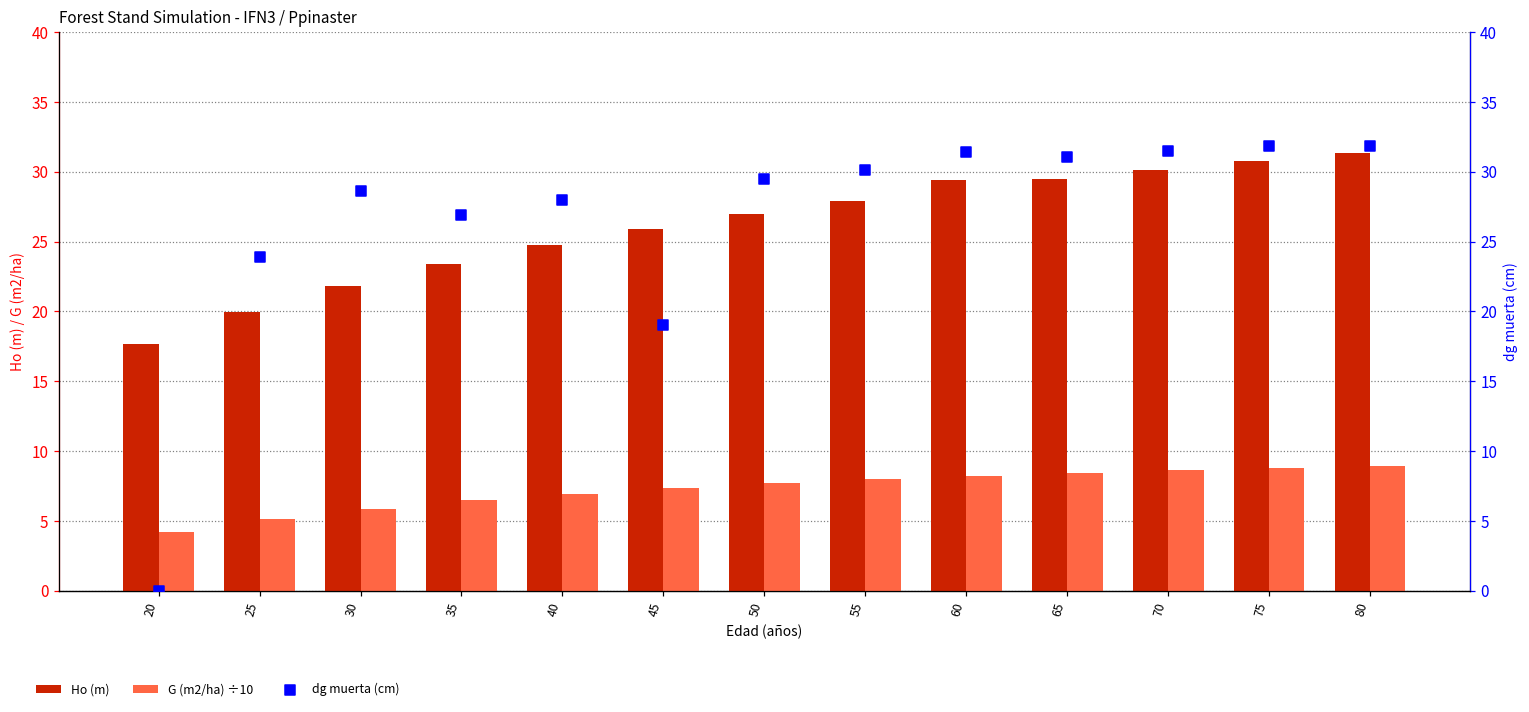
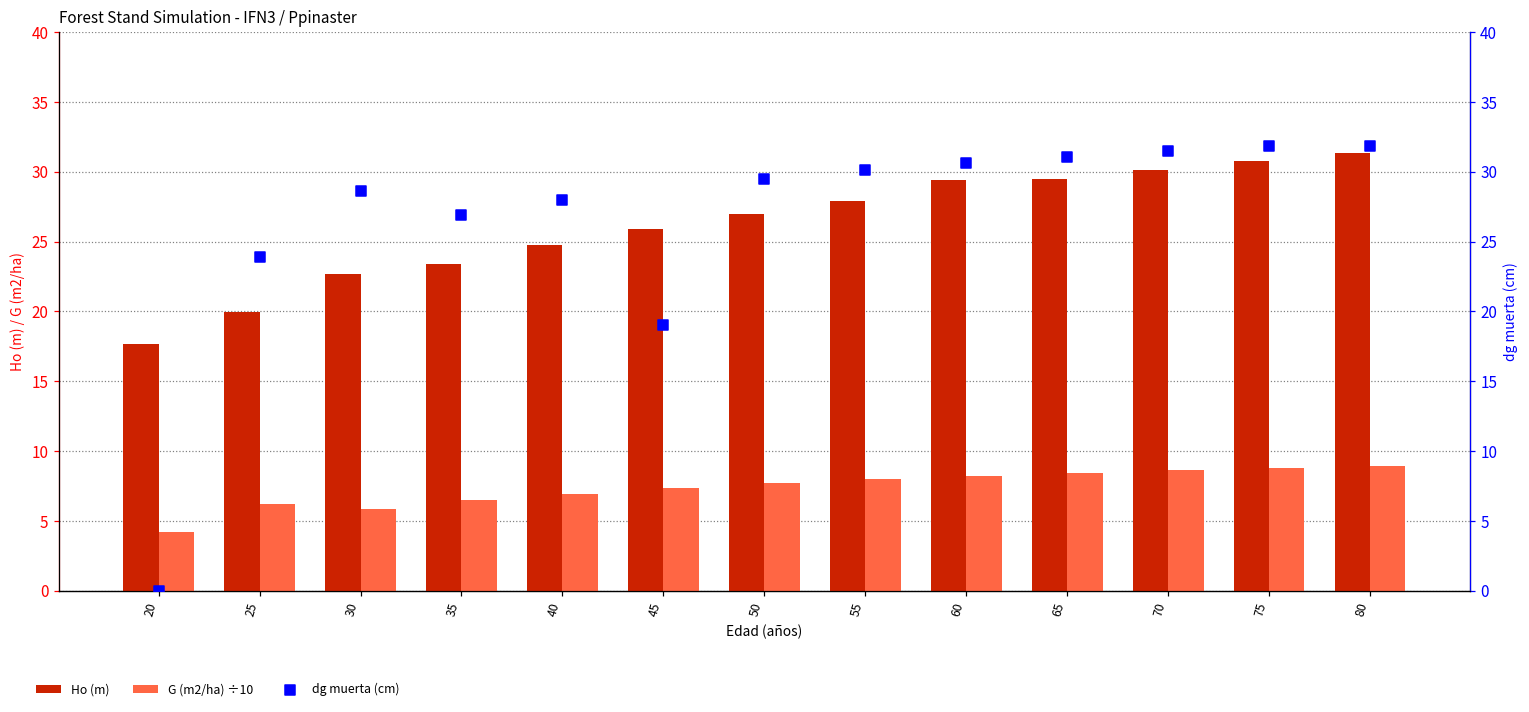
  {
    "Ho (m)": {
      "20": 17.7,
      "25": 19.9,
-     "30": 21.8,
+     "30": 22.7,
      "35": 23.4,
      "40": 24.7,
      "45": 25.9,
      "50": 26.9,
      "55": 27.9,
      "60": 29.4,
      "65": 29.5,
      "70": 30.2,
      "75": 30.8,
      "80": 31.4
    },
    "G (m2/ha) ÷10": {
      "20": 4.2,
-     "25": 5.1,
+     "25": 6.2,
      "30": 5.9,
      "35": 6.5,
      "40": 7.0,
      "45": 7.4,
      "50": 7.7,
      "55": 8.0,
      "60": 8.2,
      "65": 8.4,
      "70": 8.6,
      "75": 8.8,
      "80": 9.0
    },
    "dg muerta (cm)": {
-     "60": 31.4
+     "60": 30.6
    }
  }
